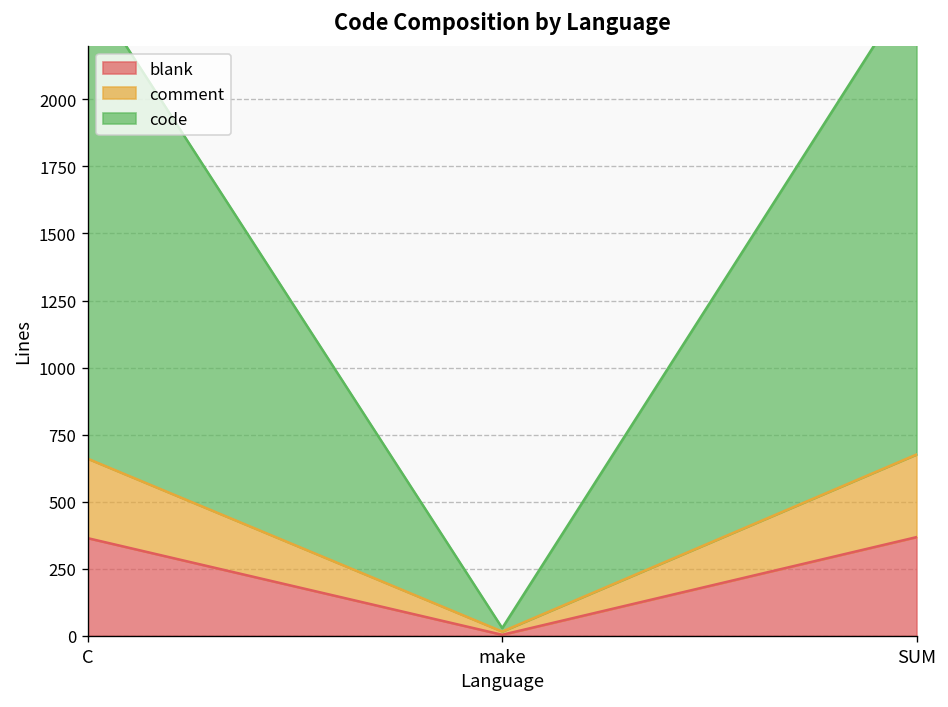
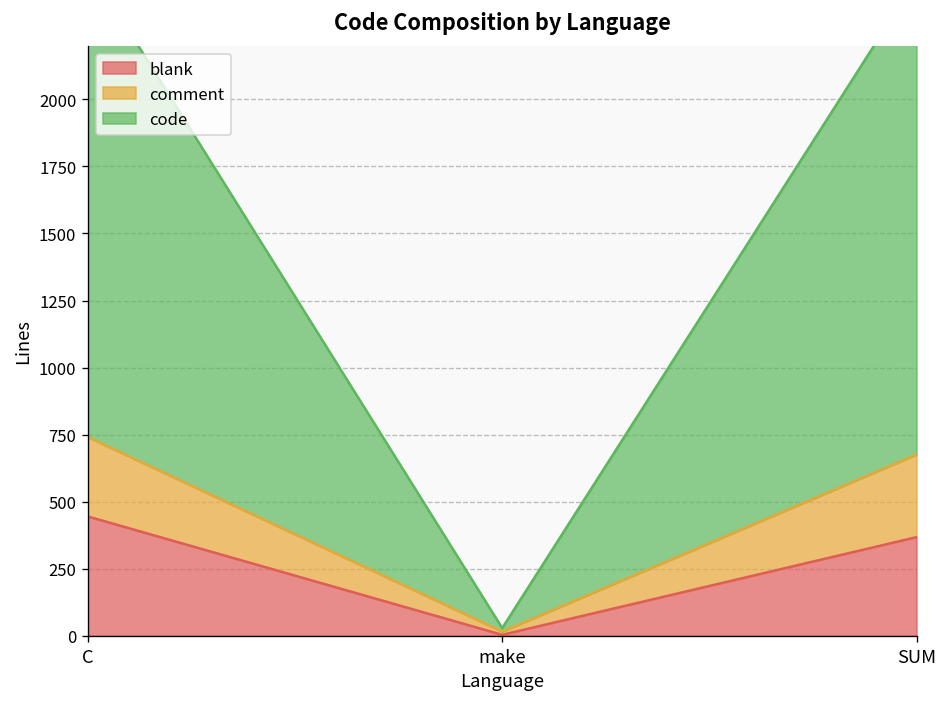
  {
    "blank": {
-     "C": 360,
+     "C": 450,
      "make": 0,
      "SUM": 370
    },
    "comment": {
      "C": 300,
      "make": 10,
      "SUM": 310
    },
    "code": {
      "make": 10
    }
  }
